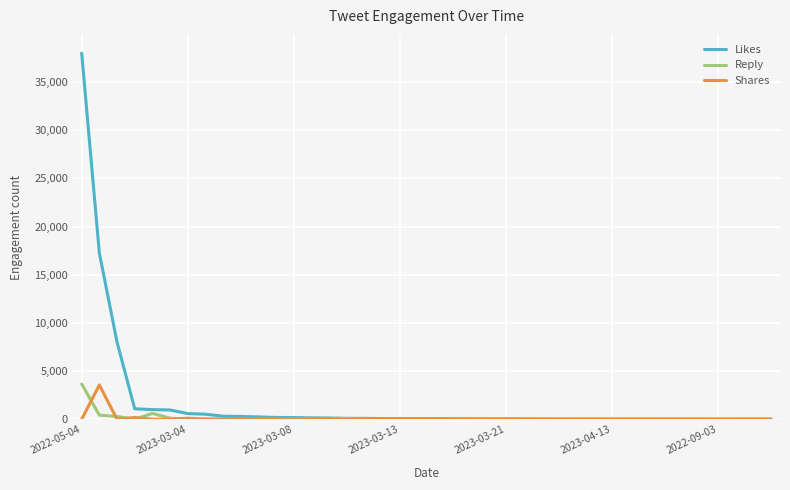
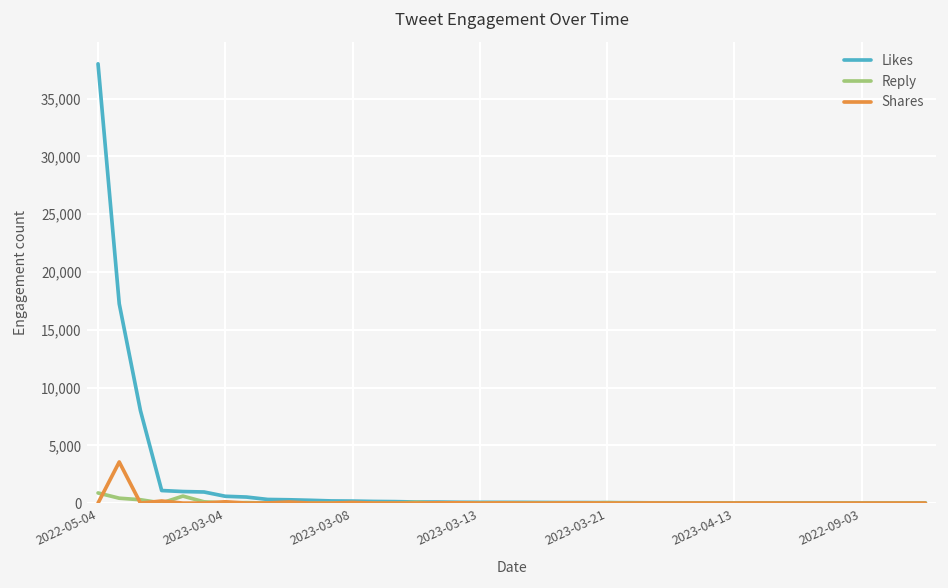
  {
    "Likes": {
      "2022-05-04": "38,000"
    },
    "Reply": {
-     "2022-05-04": "4,000"
+     "2022-05-04": "1,000"
    },
    "Shares": {
      "2022-05-04": "0"
    }
  }
